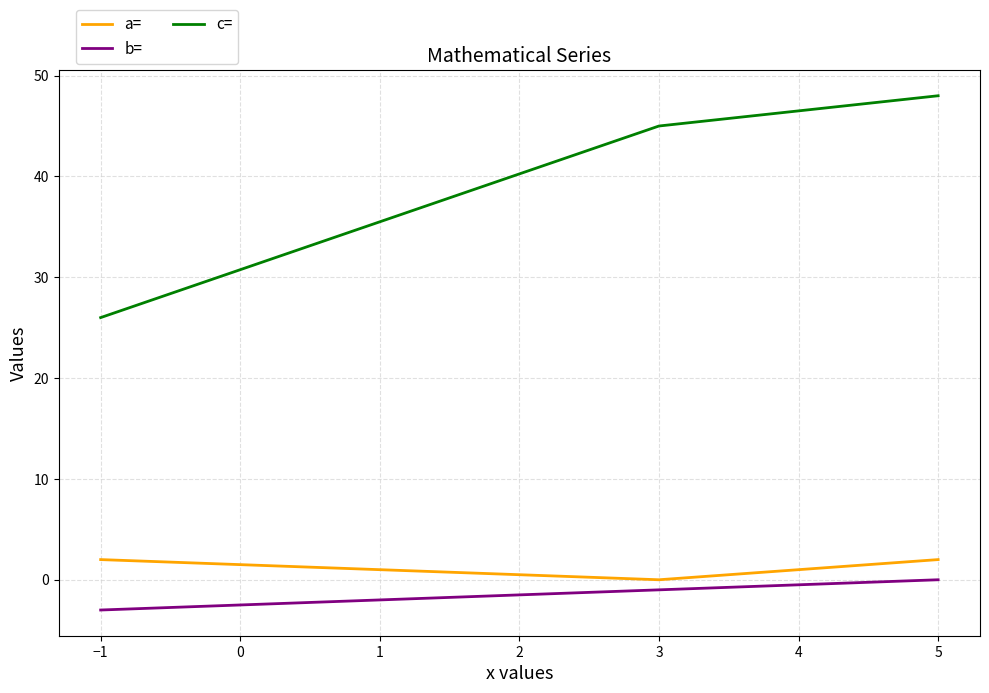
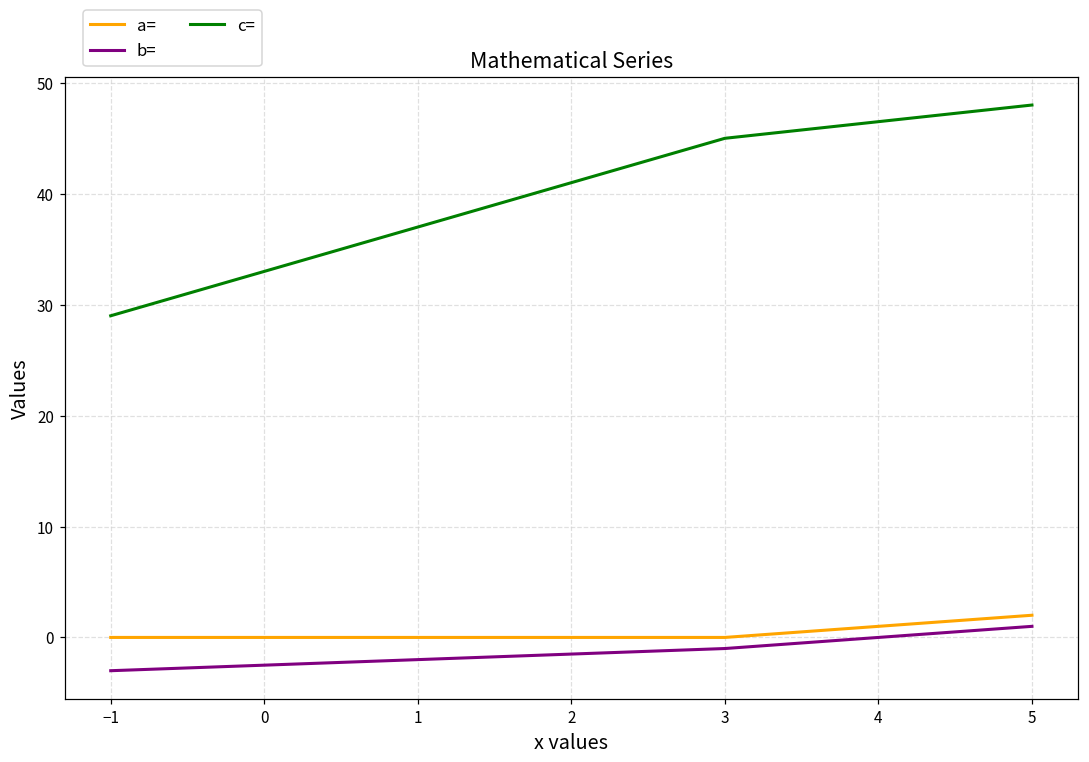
  {
    "a=": {
-     "−1": 2,
+     "−1": 0,
      "3": 0,
      "5": 2
    },
    "b=": {
      "−1": -3,
      "3": -1,
-     "5": 0
+     "5": 1
    },
    "c=": {
-     "−1": 26,
+     "−1": 29,
      "3": 45,
      "5": 48
    }
  }
